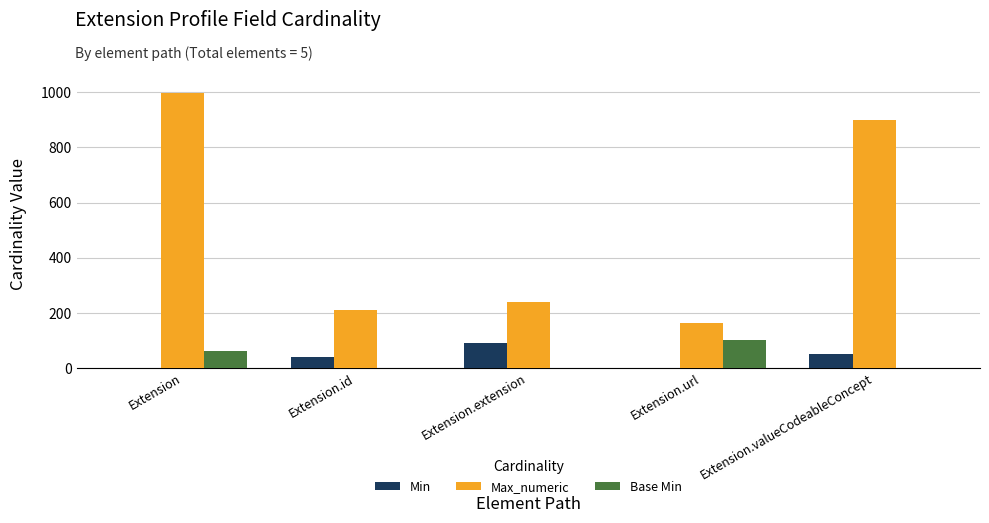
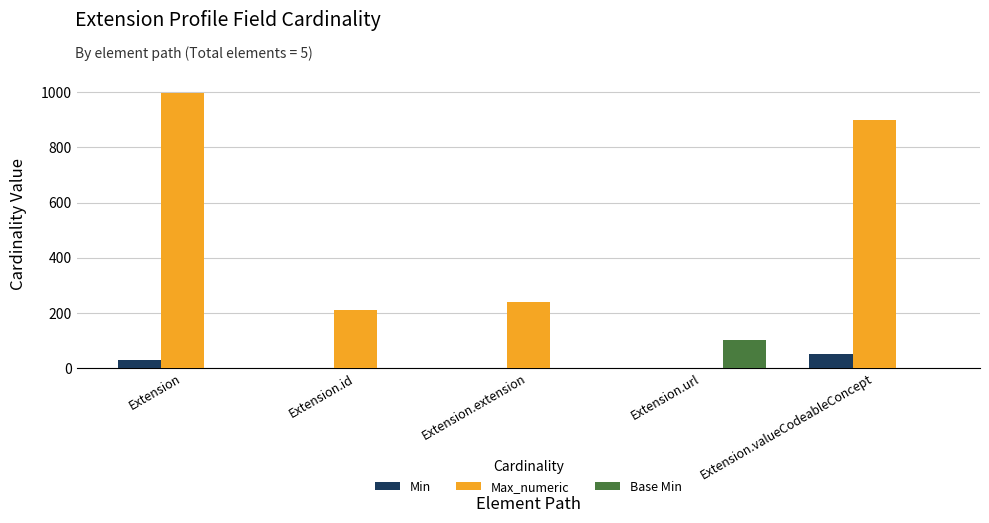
  {
    "Min": {
-     "Extension": 0,
-     "Extension.id": 40,
-     "Extension.extension": 90,
+     "Extension": 30,
+     "Extension.id": 0,
+     "Extension.extension": 0,
      "Extension.valueCodeableConcept": 50
    },
    "Max_numeric": {
      "Extension": 1000,
      "Extension.id": 210,
      "Extension.extension": 240,
-     "Extension.url": 160,
+     "Extension.url": 0,
      "Extension.valueCodeableConcept": 900
    },
    "Base Min": {
-     "Extension": 60,
+     "Extension": 0,
      "Extension.id": 0,
      "Extension.extension": 0,
      "Extension.url": 100,
      "Extension.valueCodeableConcept": 0
    }
  }
